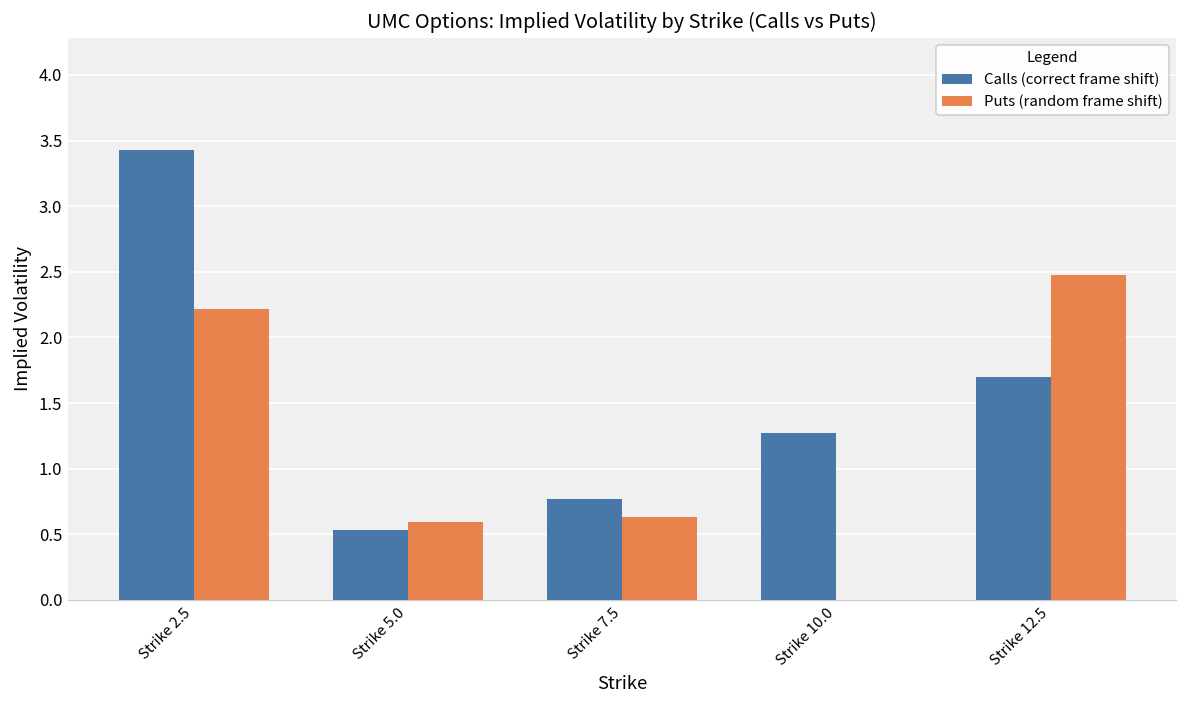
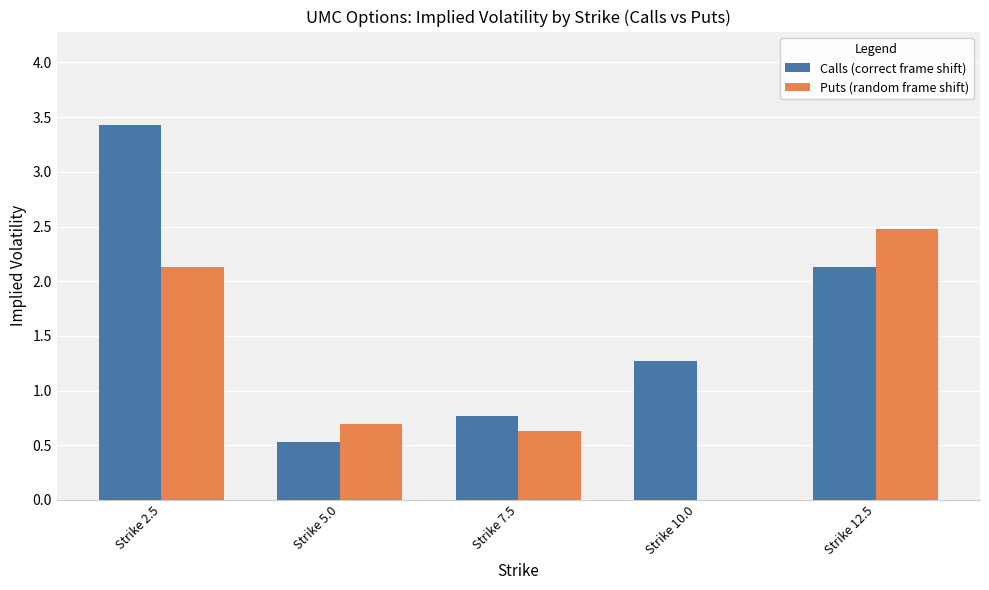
  {
    "Calls (correct frame shift)": {
      "Strike 2.5": 3.43,
      "Strike 5.0": 0.53,
      "Strike 7.5": 0.77,
      "Strike 10.0": 1.27,
-     "Strike 12.5": 1.70
+     "Strike 12.5": 2.13
    },
    "Puts (random frame shift)": {
-     "Strike 2.5": 2.22,
-     "Strike 5.0": 0.60,
+     "Strike 2.5": 2.13,
+     "Strike 5.0": 0.70,
      "Strike 7.5": 0.63,
      "Strike 10.0": 0.00,
      "Strike 12.5": 2.48
    }
  }
